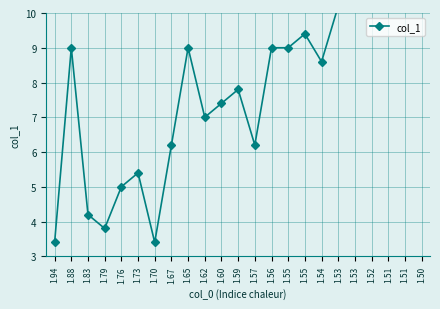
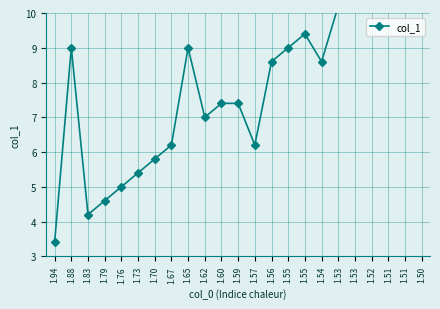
  {
    "1.94": 3.4,
    "1.88": 9.0,
    "1.83": 4.2,
-   "1.79": 3.8,
+   "1.79": 4.6,
    "1.76": 5.0,
    "1.73": 5.4,
-   "1.70": 3.4,
+   "1.70": 5.8,
    "1.67": 6.2,
    "1.65": 9.0,
    "1.62": 7.0,
    "1.60": 7.4,
-   "1.59": 7.8,
+   "1.59": 7.4,
    "1.57": 6.2,
-   "1.56": 9.0,
+   "1.56": 8.6,
    "1.54": 8.6
  }
